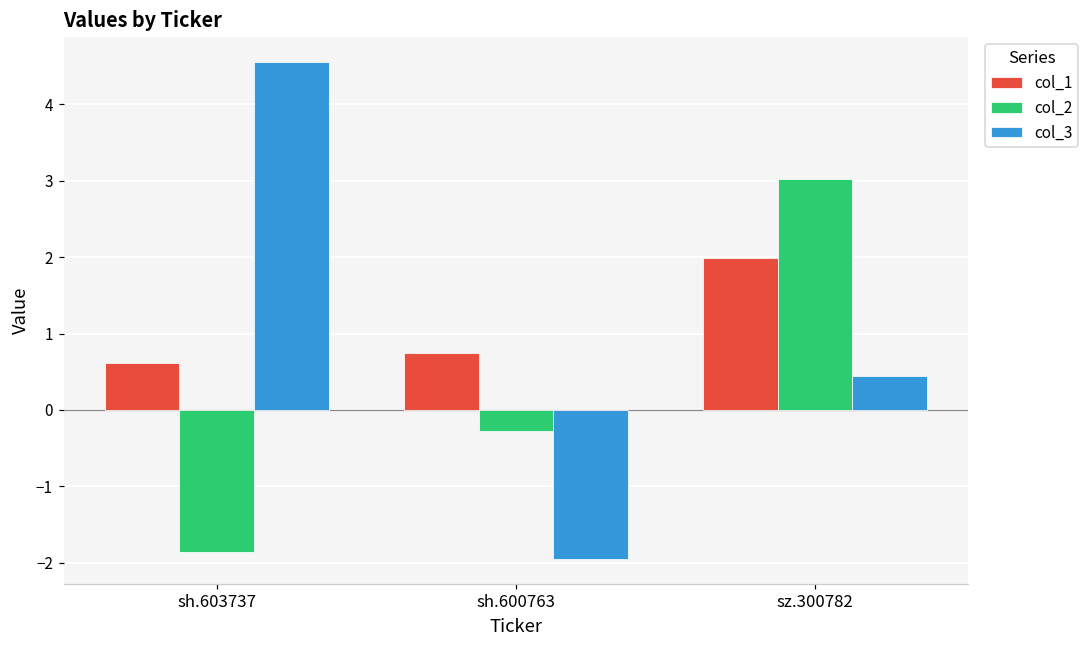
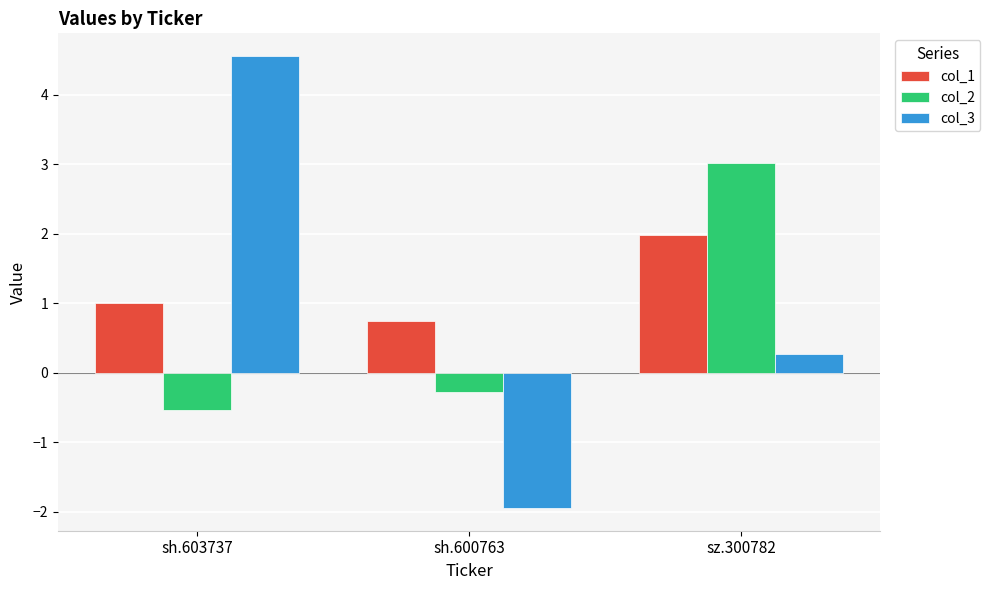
  {
    "col_1": {
-     "sh.603737": 0.6,
+     "sh.603737": 1.0,
      "sh.600763": 0.7,
      "sz.300782": 2.0
    },
    "col_2": {
-     "sh.603737": -1.9,
+     "sh.603737": -0.5,
      "sh.600763": -0.3,
      "sz.300782": 3.0
    },
    "col_3": {
      "sh.603737": 4.6,
      "sh.600763": -2.0,
-     "sz.300782": 0.4
+     "sz.300782": 0.3
    }
  }
